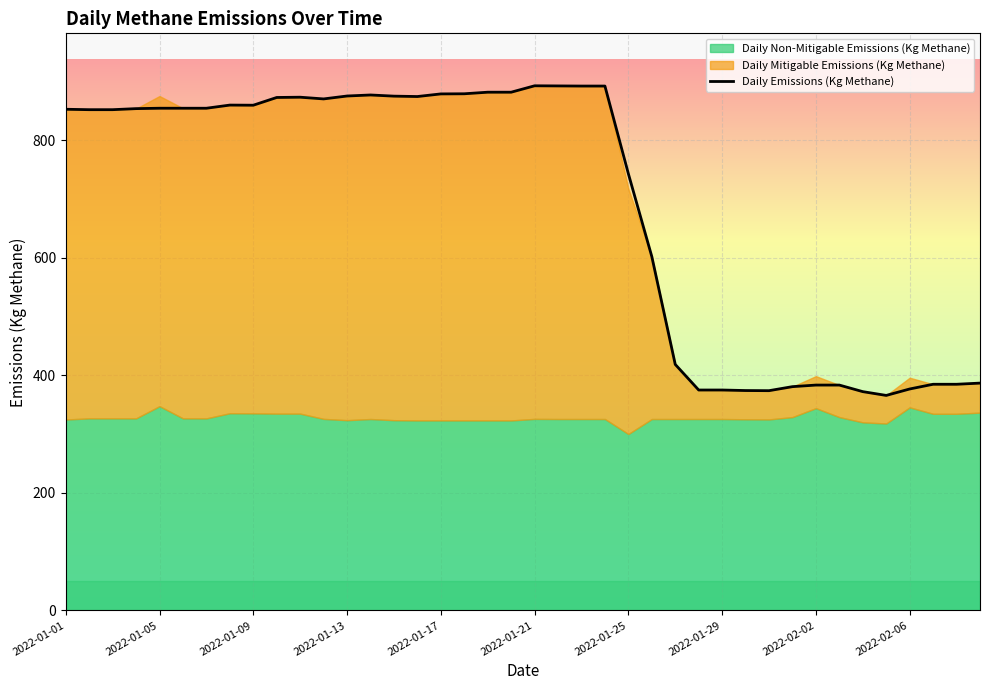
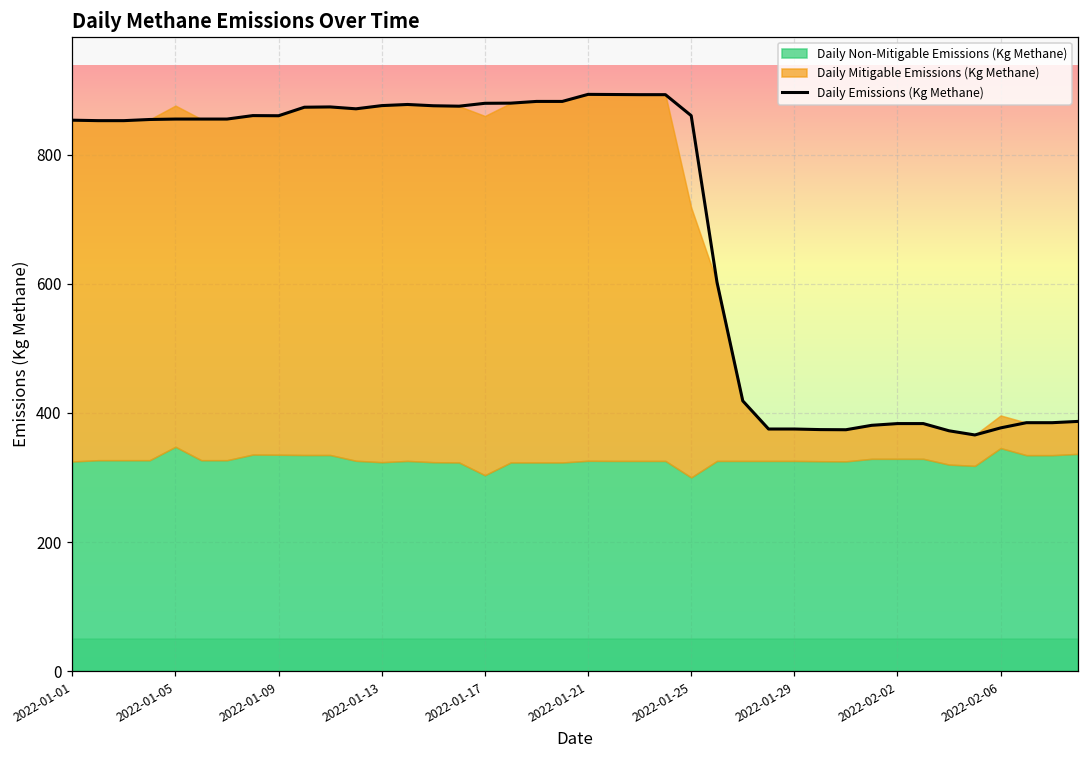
  {
    "Daily Non-Mitigable Emissions (Kg Methane)": {
      "2022-01-01": 320,
      "2022-01-05": 350,
      "2022-01-09": 340,
      "2022-01-13": 320,
-     "2022-01-17": 320,
+     "2022-01-17": 300,
      "2022-01-21": 330,
      "2022-01-25": 300,
      "2022-01-29": 330,
-     "2022-02-02": 340,
+     "2022-02-02": 330,
      "2022-02-06": 350
    },
    "Daily Emissions (Kg Methane)": {
      "2022-01-05": 850,
-     "2022-01-25": 740,
+     "2022-01-25": 860,
      "2022-02-06": 380
    },
    "Daily Mitigable Emissions (Kg Methane)": {
      "2022-01-05": 530,
      "2022-01-25": 420,
      "2022-02-06": 50
    }
  }
